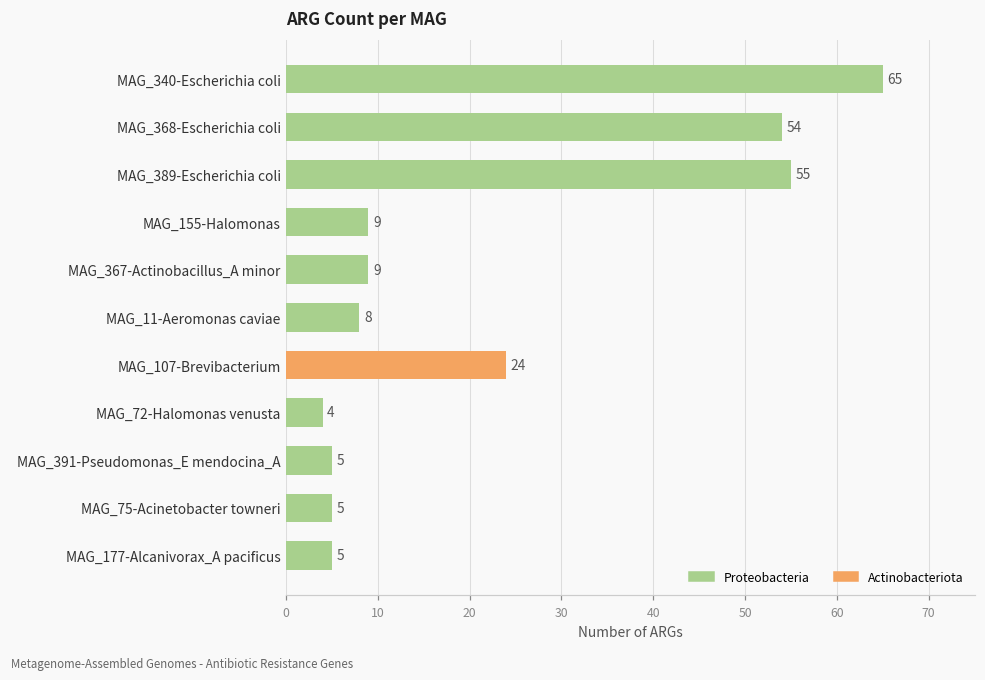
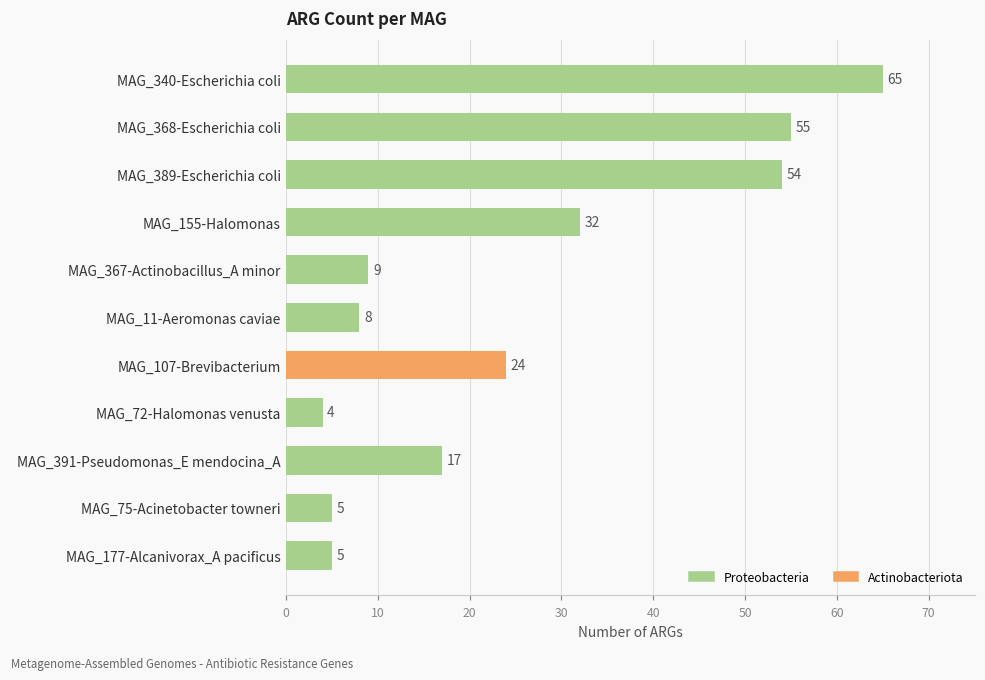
  {
    "MAG_340-Escherichia coli": 65,
-   "MAG_368-Escherichia coli": 54,
-   "MAG_389-Escherichia coli": 55,
-   "MAG_155-Halomonas": 9,
+   "MAG_368-Escherichia coli": 55,
+   "MAG_389-Escherichia coli": 54,
+   "MAG_155-Halomonas": 32,
    "MAG_367-Actinobacillus_A minor": 9,
    "MAG_11-Aeromonas caviae": 8,
    "MAG_107-Brevibacterium": 24,
    "MAG_72-Halomonas venusta": 4,
-   "MAG_391-Pseudomonas_E mendocina_A": 5,
+   "MAG_391-Pseudomonas_E mendocina_A": 17,
    "MAG_75-Acinetobacter towneri": 5,
    "MAG_177-Alcanivorax_A pacificus": 5
  }
